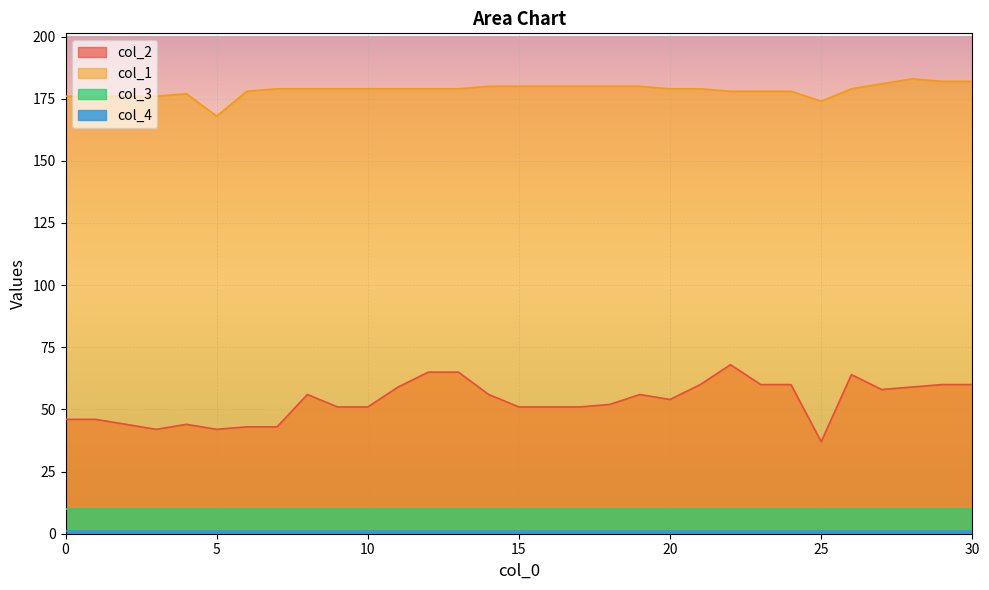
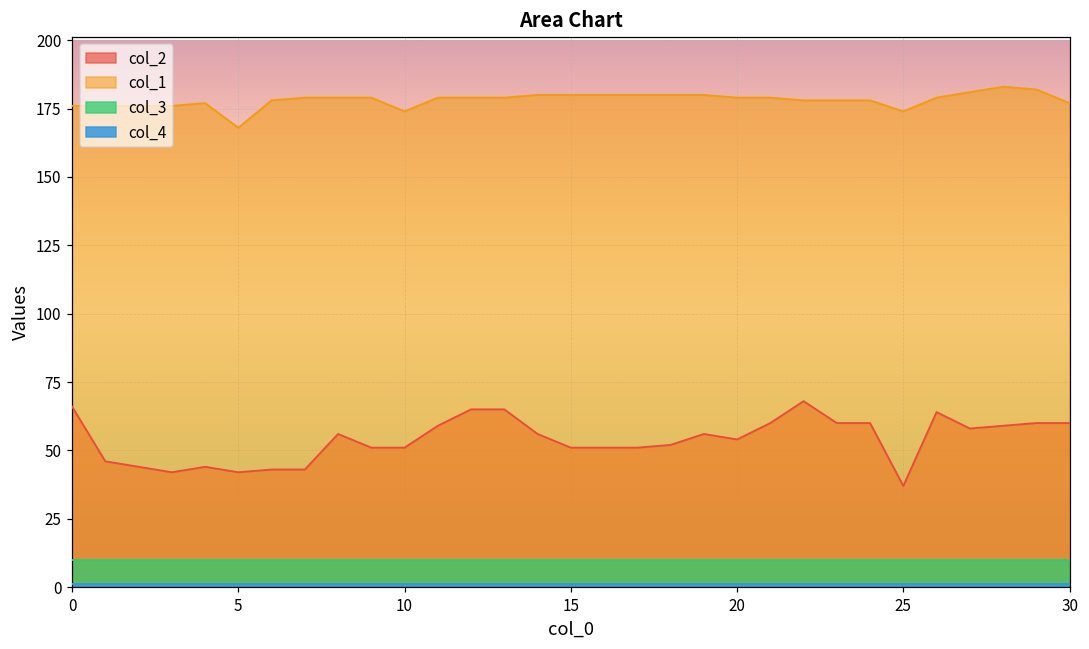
  {
    "col_2": {
-     "0": 46,
+     "0": 66,
      "5": 42,
      "10": 51,
      "15": 51,
      "20": 54,
      "25": 37,
      "30": 60
    },
    "col_1": {
      "0": 176,
      "5": 168,
-     "10": 179,
+     "10": 174,
      "15": 180,
      "20": 179,
      "25": 174,
-     "30": 182
+     "30": 177
    },
    "col_3": {
      "0": 10,
      "5": 10,
      "10": 10,
      "15": 10,
      "20": 10,
      "25": 10,
      "30": 10
    },
    "col_4": {
      "0": 1,
      "5": 1,
      "10": 1,
      "15": 1,
      "20": 1,
      "25": 1,
      "30": 1
    }
  }
